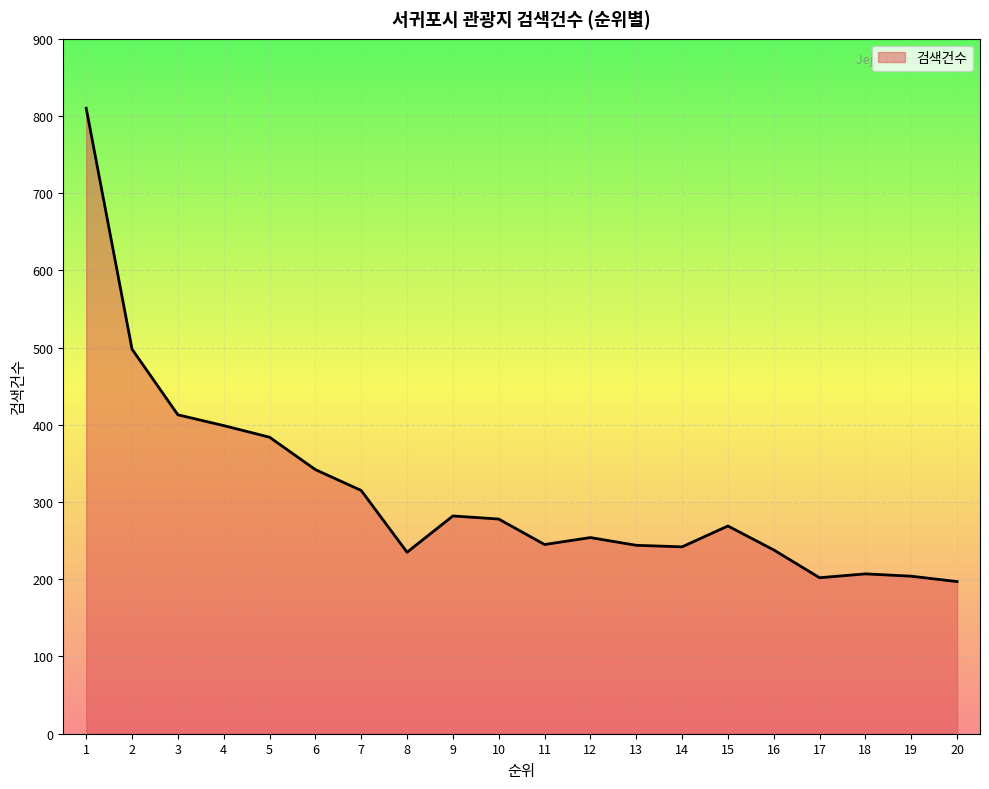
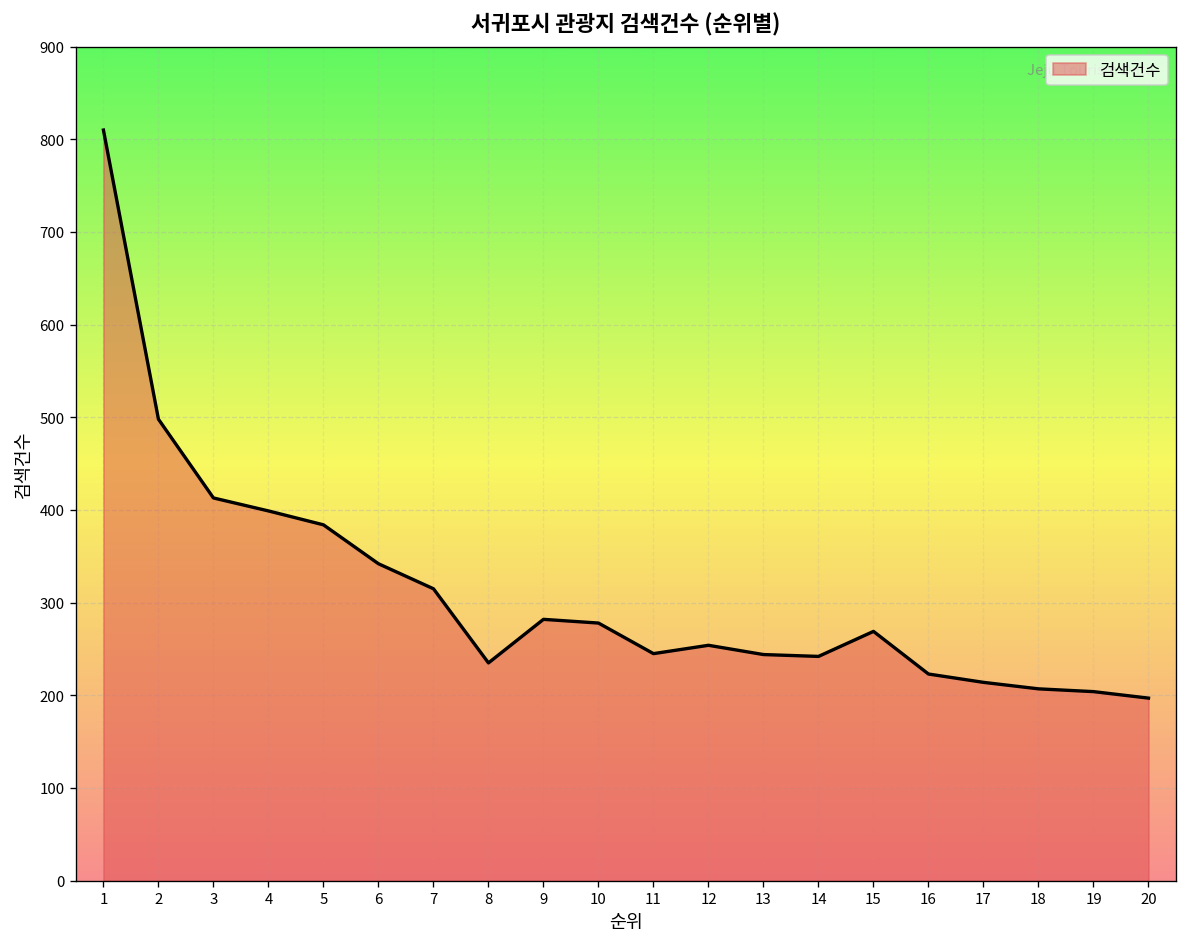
  {
    "1": 810,
    "2": 500,
    "3": 410,
    "4": 400,
    "5": 380,
    "6": 340,
    "7": 320,
    "8": 240,
    "9": 280,
    "10": 280,
    "11": 250,
    "12": 250,
    "13": 240,
    "14": 240,
    "15": 270,
-   "16": 240,
-   "17": 200,
+   "16": 220,
+   "17": 210,
    "18": 210,
    "19": 200,
    "20": 200
  }
